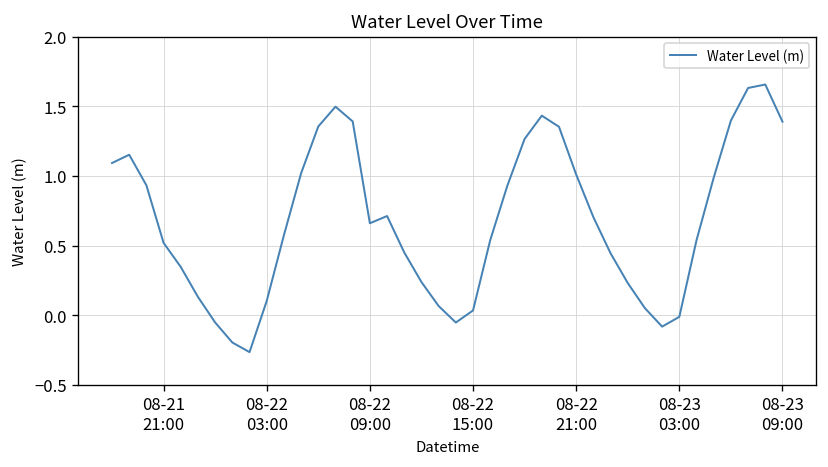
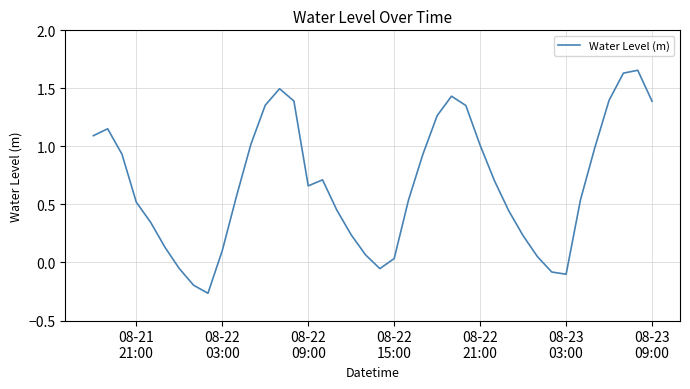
  {
    "08-21 21:00": 0.52,
    "08-22 03:00": 0.10,
    "08-22 09:00": 0.66,
    "08-22 15:00": 0.03,
    "08-22 21:00": 1.01,
-   "08-23 03:00": -0.01,
+   "08-23 03:00": -0.10,
    "08-23 09:00": 1.39
  }
